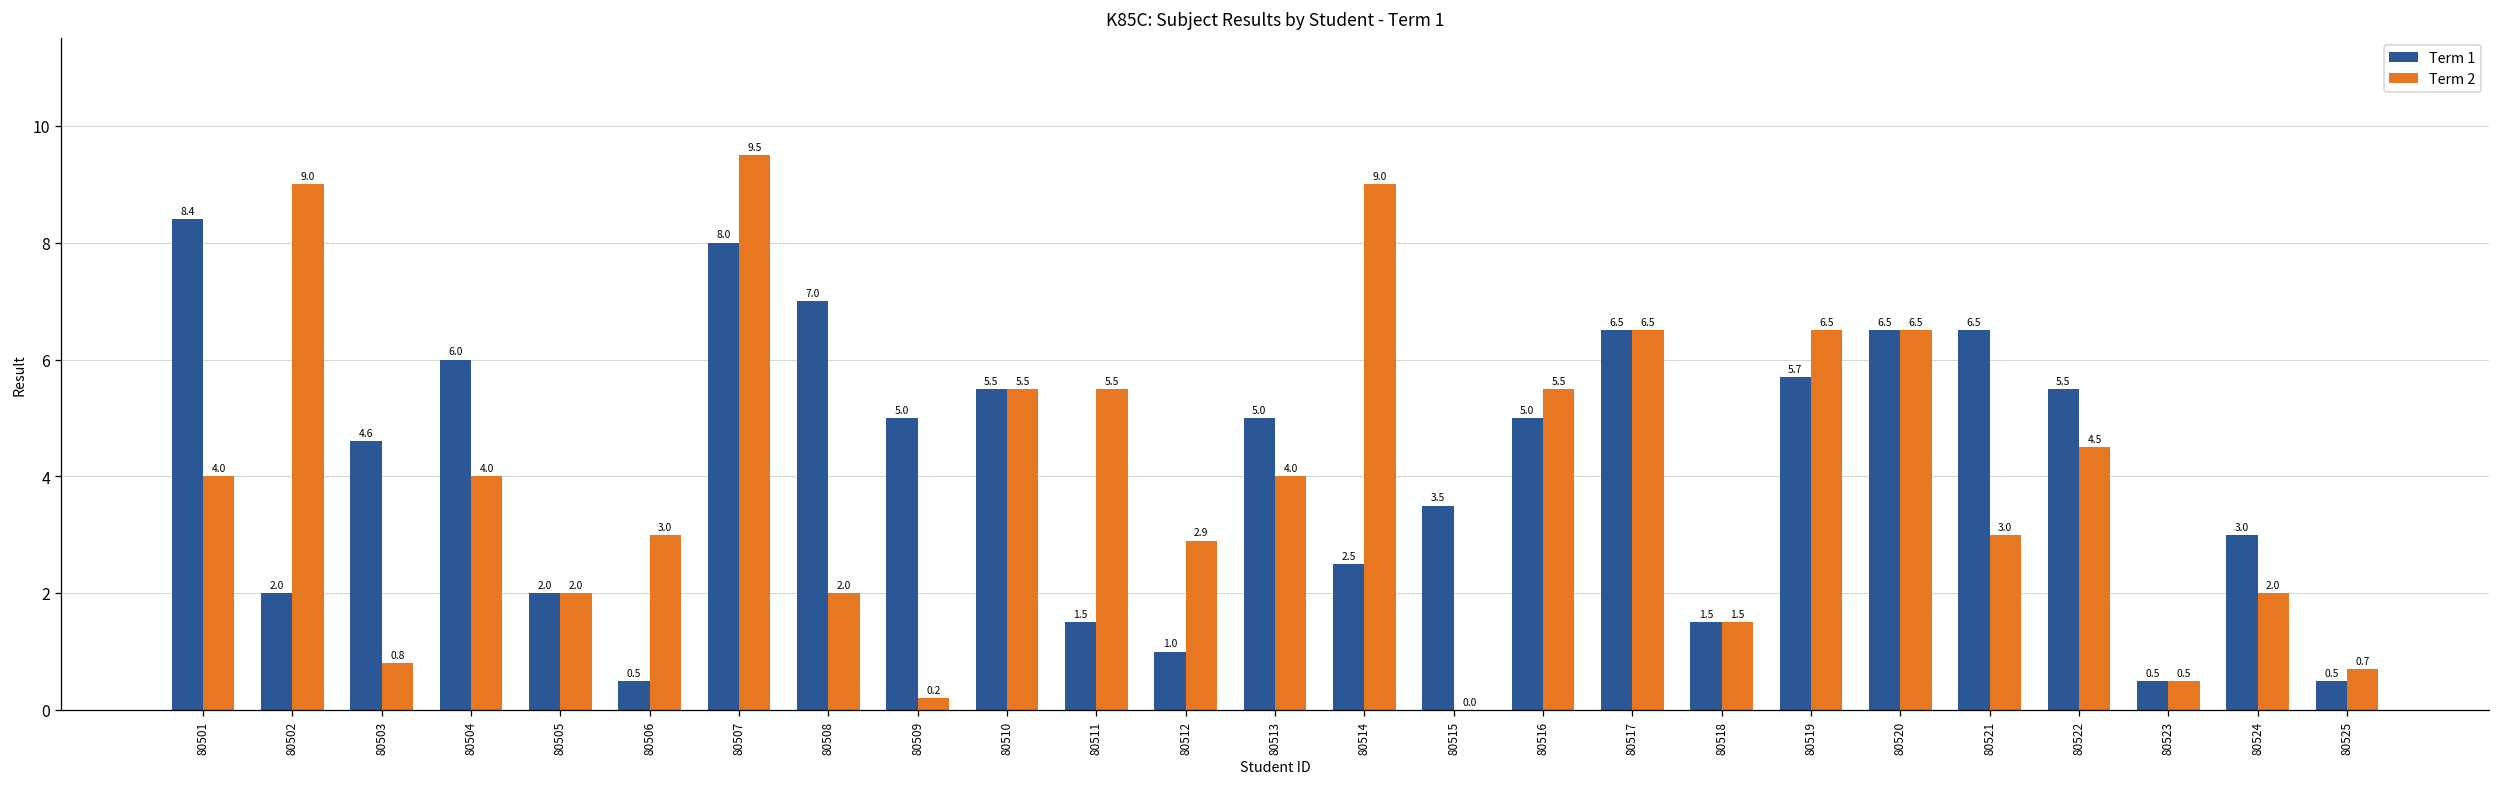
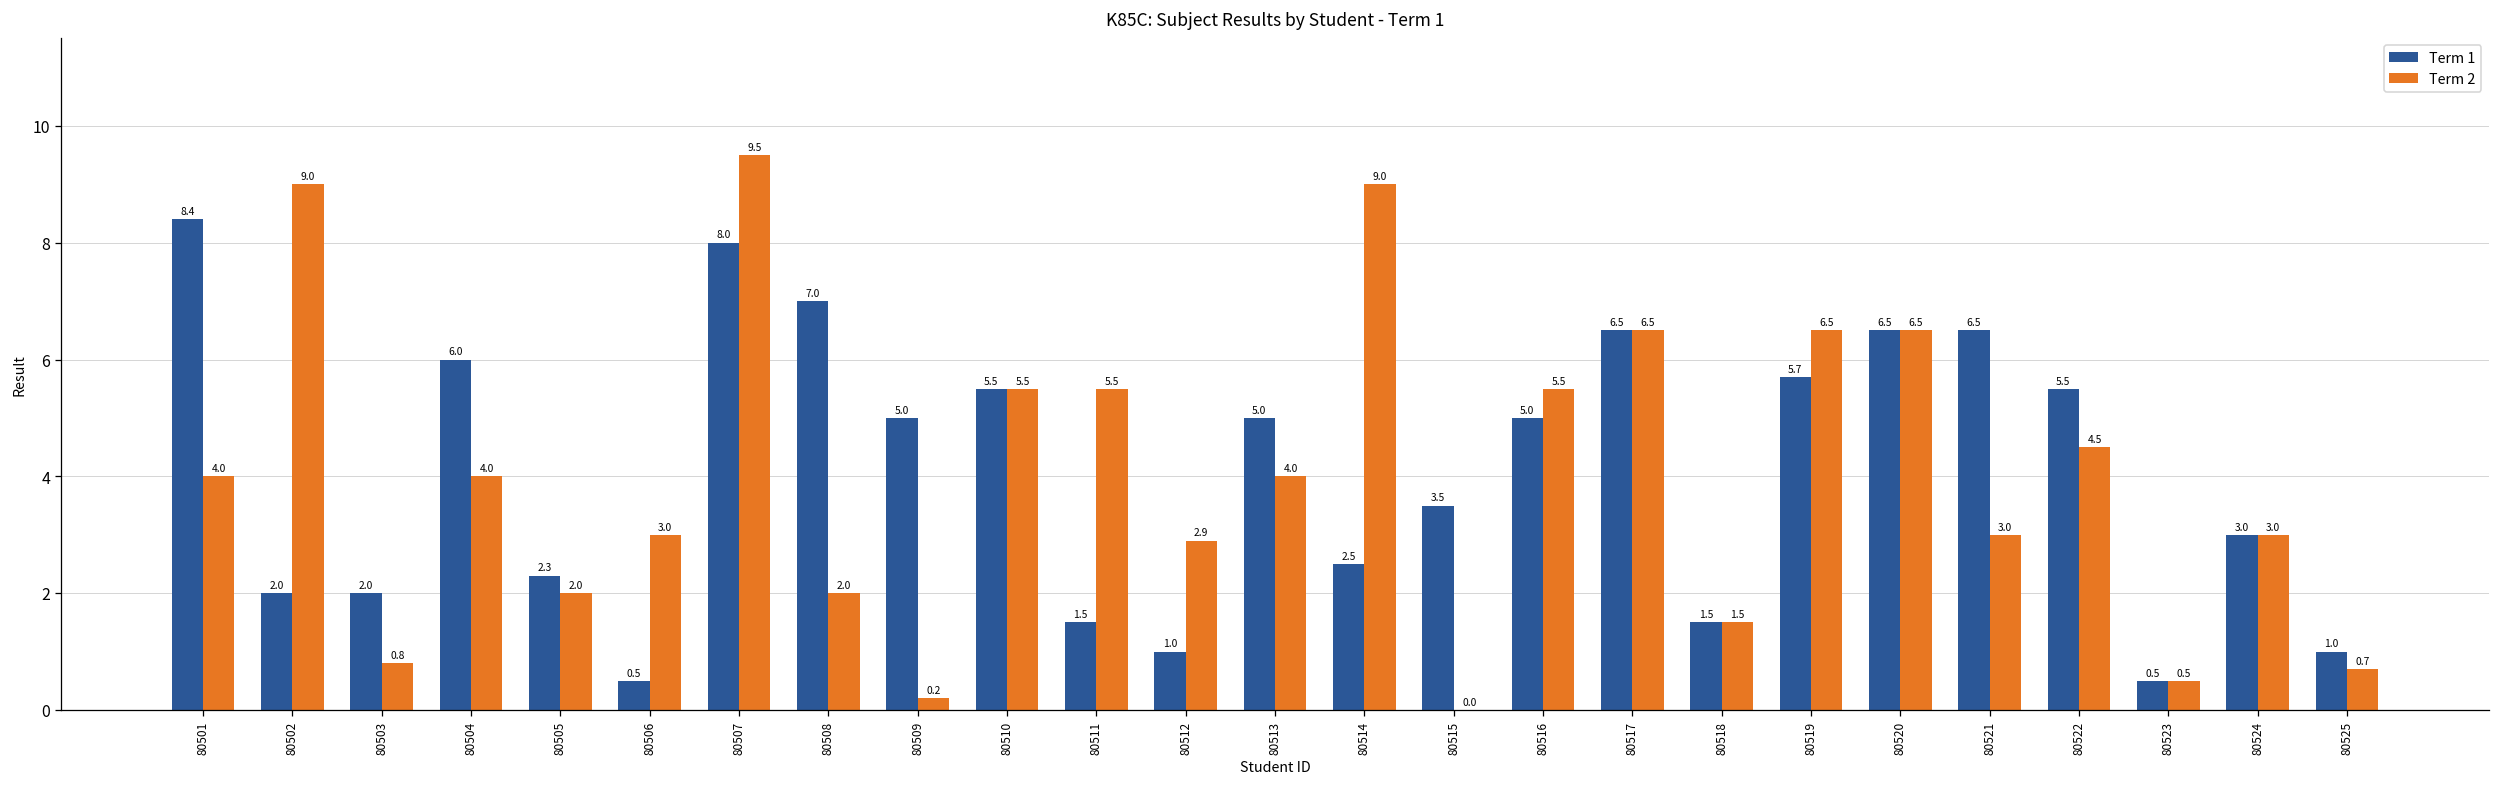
  {
    "Term 1": {
      "80501": 8.4,
      "80502": 2.0,
-     "80503": 4.6,
+     "80503": 2.0,
      "80504": 6.0,
-     "80505": 2.0,
+     "80505": 2.3,
      "80506": 0.5,
      "80507": 8.0,
      "80508": 7.0,
      "80509": 5.0,
      "80510": 5.5,
      "80511": 1.5,
      "80512": 1.0,
      "80513": 5.0,
      "80514": 2.5,
      "80515": 3.5,
      "80516": 5.0,
      "80517": 6.5,
      "80518": 1.5,
      "80519": 5.7,
      "80520": 6.5,
      "80521": 6.5,
      "80522": 5.5,
      "80523": 0.5,
      "80524": 3.0,
-     "80525": 0.5
+     "80525": 1.0
    },
    "Term 2": {
      "80501": 4.0,
      "80502": 9.0,
      "80503": 0.8,
      "80504": 4.0,
      "80505": 2.0,
      "80506": 3.0,
      "80507": 9.5,
      "80508": 2.0,
      "80509": 0.2,
      "80510": 5.5,
      "80511": 5.5,
      "80512": 2.9,
      "80513": 4.0,
      "80514": 9.0,
      "80515": 0.0,
      "80516": 5.5,
      "80517": 6.5,
      "80518": 1.5,
      "80519": 6.5,
      "80520": 6.5,
      "80521": 3.0,
      "80522": 4.5,
      "80523": 0.5,
-     "80524": 2.0,
+     "80524": 3.0,
      "80525": 0.7
    }
  }
